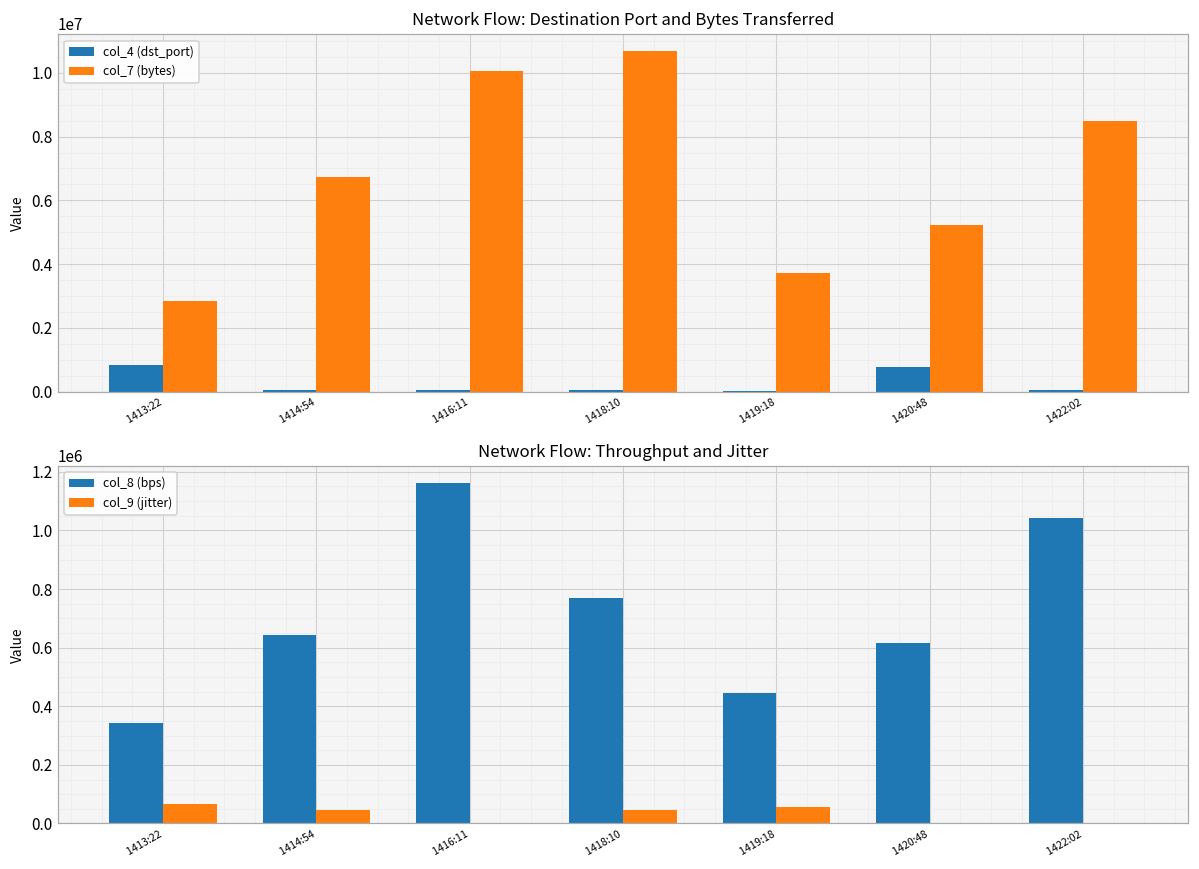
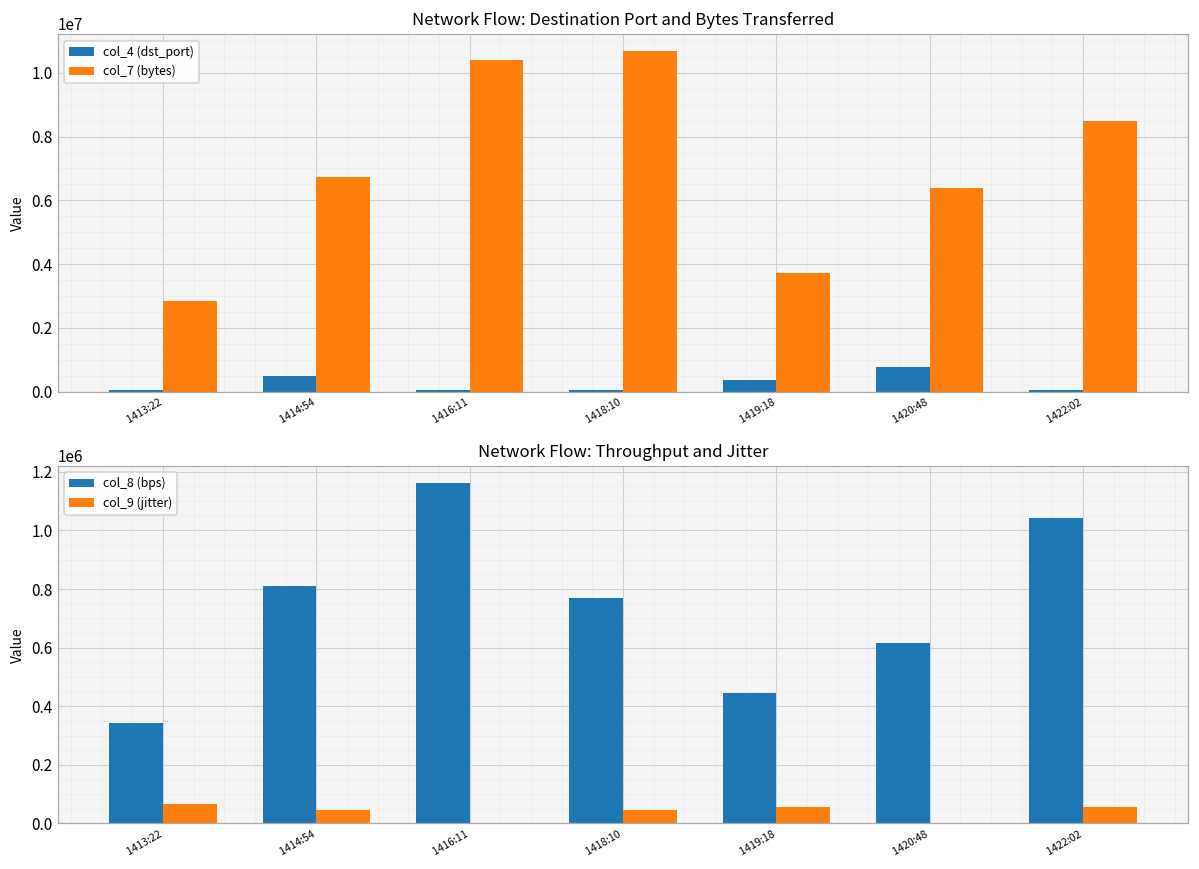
  {
    "Network Flow: Destination Port and Bytes Transferred": {
      "col_4 (dst_port)": {
-       "1413:22": 800000,
-       "1414:54": 0,
-       "1419:18": 0,
+       "1413:22": 100000,
+       "1414:54": 500000,
+       "1419:18": 400000,
        "1420:48": 800000
      },
      "col_7 (bytes)": {
        "1413:22": 2800000,
        "1414:54": 6700000,
-       "1416:11": 10100000,
+       "1416:11": 10400000,
        "1418:10": 10700000,
        "1419:18": 3700000,
-       "1420:48": 5200000,
+       "1420:48": 6400000,
        "1422:02": 8500000
      }
    },
    "Network Flow: Throughput and Jitter": {
      "col_8 (bps)": {
        "1413:22": 340000,
-       "1414:54": 640000,
+       "1414:54": 810000,
        "1416:11": 1160000,
        "1418:10": 770000,
        "1419:18": 440000,
        "1420:48": 610000,
        "1422:02": 1040000
      },
      "col_9 (jitter)": {
        "1413:22": 70000,
        "1414:54": 50000,
        "1418:10": 40000,
        "1419:18": 60000,
-       "1422:02": 0
+       "1422:02": 60000
      }
    }
  }
